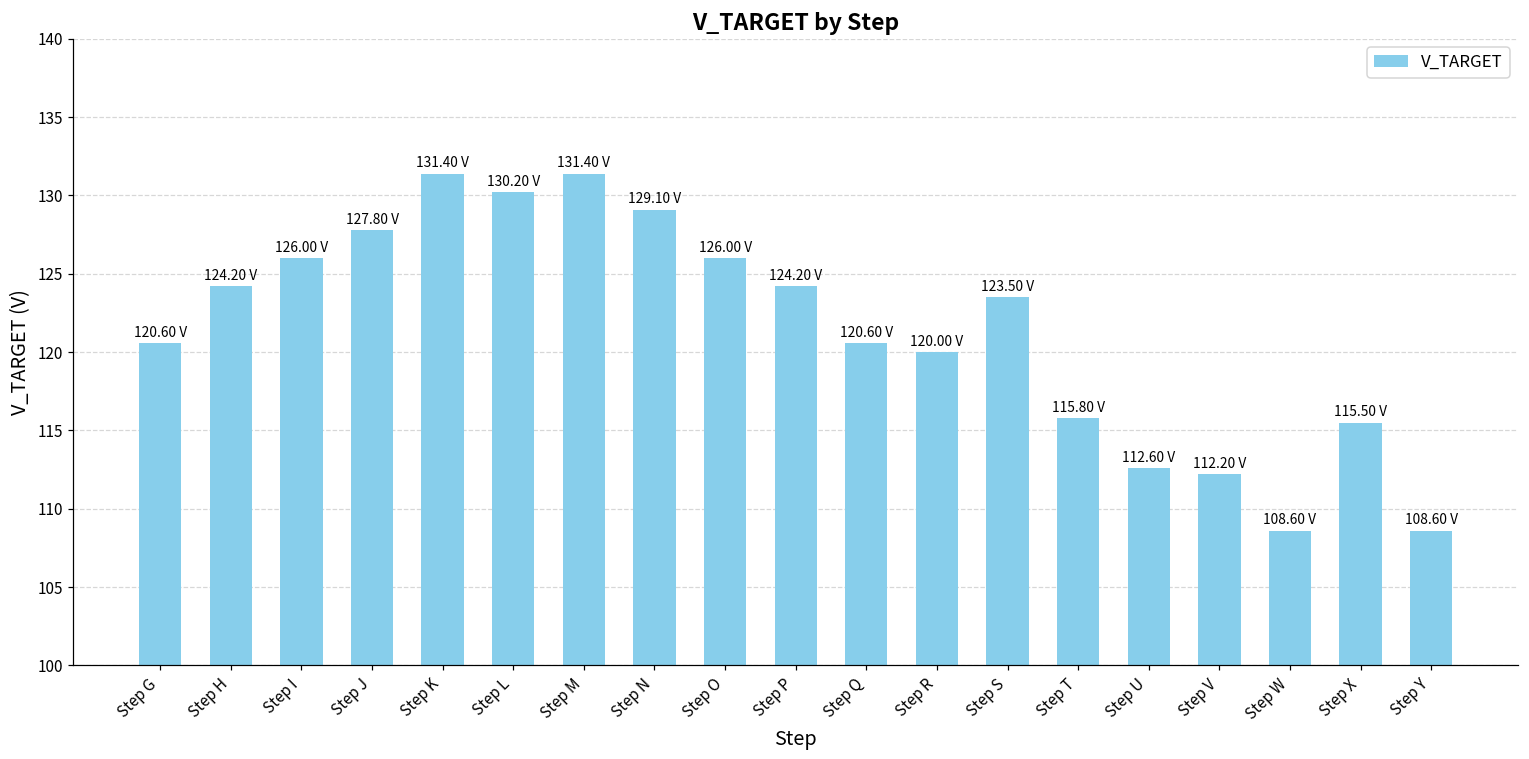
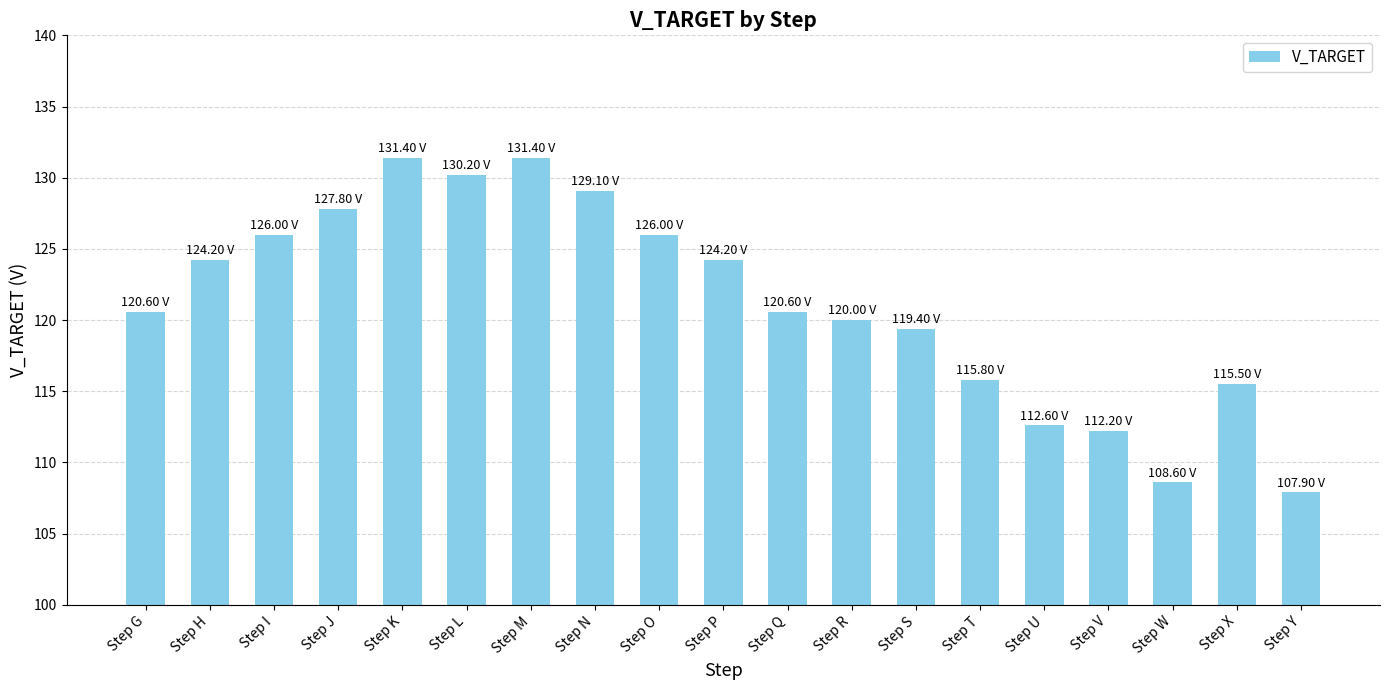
  {
    "Step G": 120.60,
    "Step H": 124.20,
    "Step I": 126.00,
    "Step J": 127.80,
    "Step K": 131.40,
    "Step L": 130.20,
    "Step M": 131.40,
    "Step N": 129.10,
    "Step O": 126.00,
    "Step P": 124.20,
    "Step Q": 120.60,
    "Step R": 120.00,
-   "Step S": 123.50,
+   "Step S": 119.40,
    "Step T": 115.80,
    "Step U": 112.60,
    "Step V": 112.20,
    "Step W": 108.60,
    "Step X": 115.50,
-   "Step Y": 108.60
+   "Step Y": 107.90
  }
